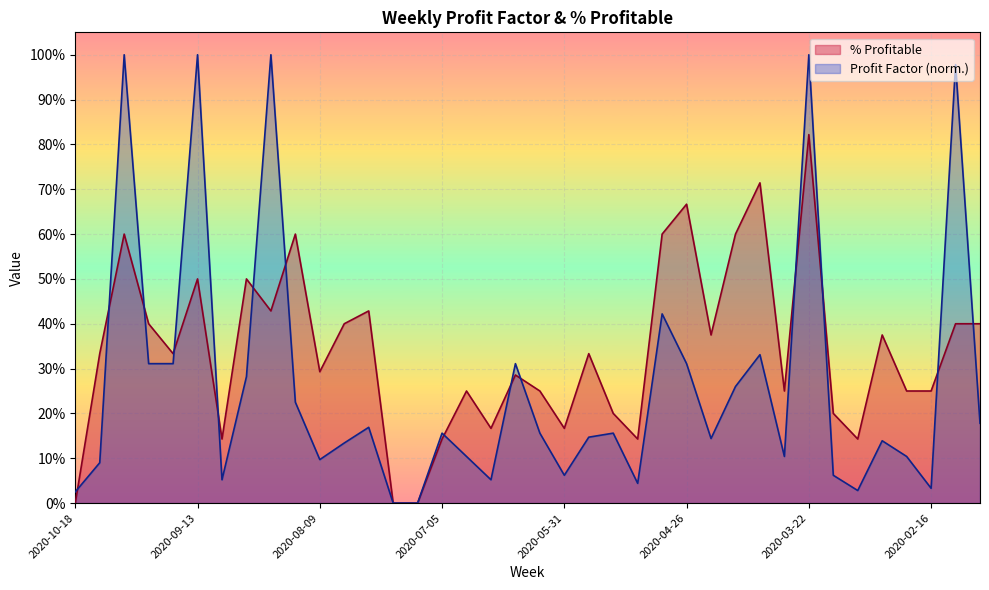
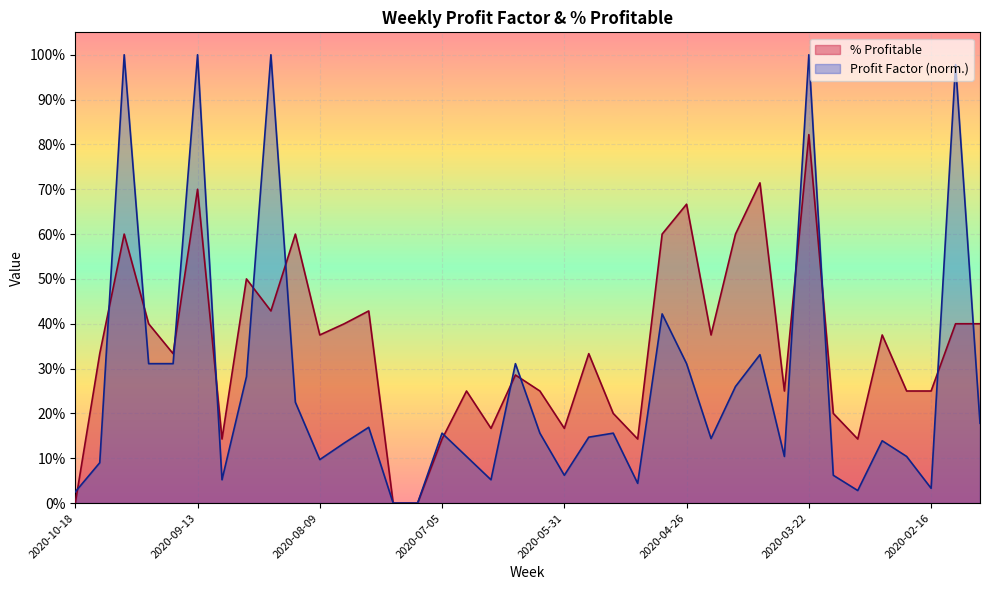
  {
    "% Profitable": {
      "2020-10-18": "0%",
-     "2020-09-13": "50%",
-     "2020-08-09": "29%",
+     "2020-09-13": "70%",
+     "2020-08-09": "38%",
      "2020-07-05": "14%",
      "2020-05-31": "17%",
      "2020-04-26": "67%",
      "2020-03-22": "82%",
      "2020-02-16": "25%"
    },
    "Profit Factor (norm.)": {
      "2020-10-18": "3%",
      "2020-09-13": "100%",
      "2020-08-09": "10%",
      "2020-07-05": "16%",
      "2020-05-31": "6%",
      "2020-04-26": "31%",
      "2020-03-22": "100%",
      "2020-02-16": "3%"
    }
  }
